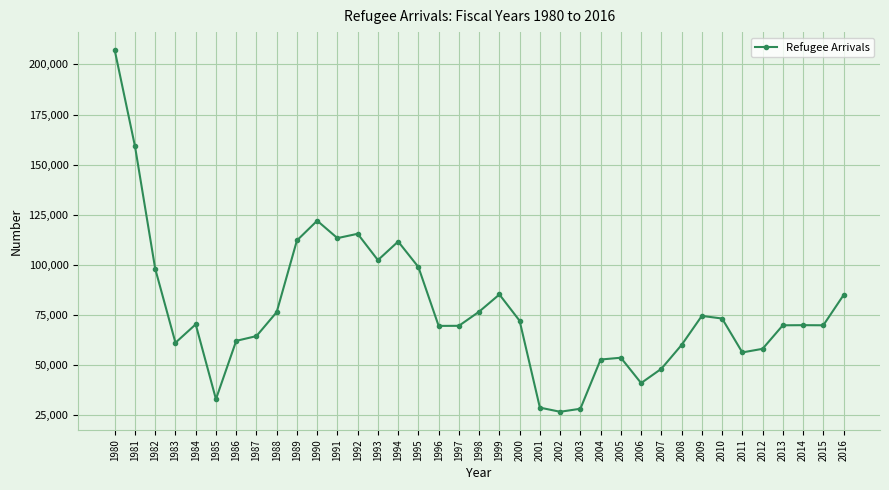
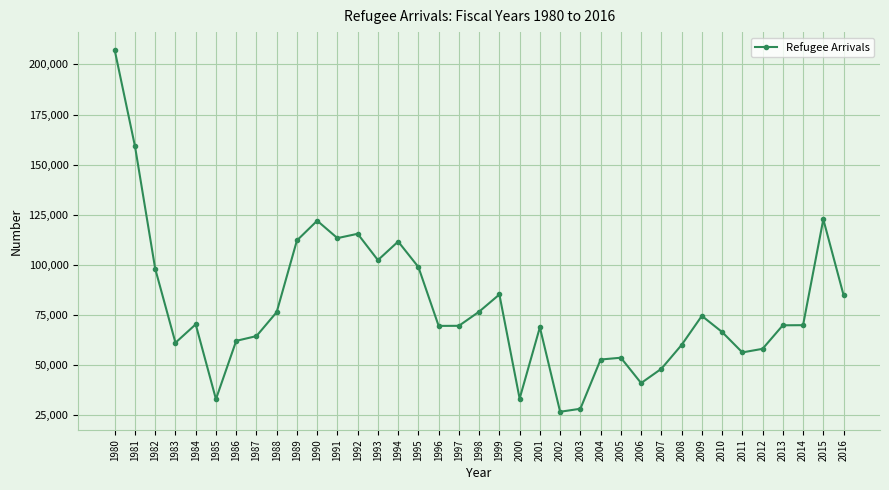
  {
    "1980": "207,000",
    "1981": "159,000",
    "1982": "98,000",
    "1983": "61,000",
    "1984": "70,000",
    "1985": "33,000",
    "1986": "62,000",
    "1987": "65,000",
    "1988": "76,000",
    "1989": "112,000",
    "1990": "122,000",
    "1991": "113,000",
    "1992": "116,000",
    "1993": "102,000",
    "1994": "112,000",
    "1995": "99,000",
    "1996": "70,000",
    "1997": "70,000",
    "1998": "77,000",
    "1999": "85,000",
-   "2000": "72,000",
-   "2001": "29,000",
+   "2000": "33,000",
+   "2001": "69,000",
    "2002": "27,000",
    "2003": "28,000",
    "2004": "53,000",
    "2005": "54,000",
    "2006": "41,000",
    "2007": "48,000",
    "2008": "60,000",
    "2009": "75,000",
-   "2010": "73,000",
+   "2010": "67,000",
    "2011": "56,000",
    "2012": "58,000",
    "2013": "70,000",
    "2014": "70,000",
-   "2015": "70,000",
+   "2015": "123,000",
    "2016": "85,000"
  }
